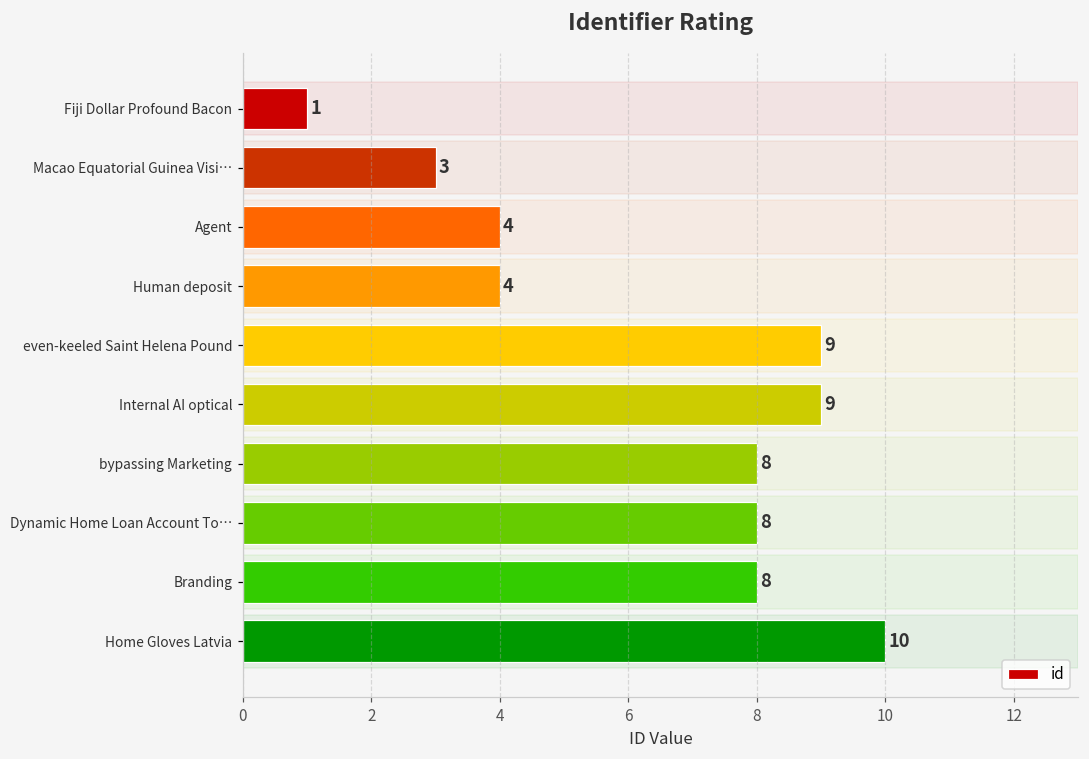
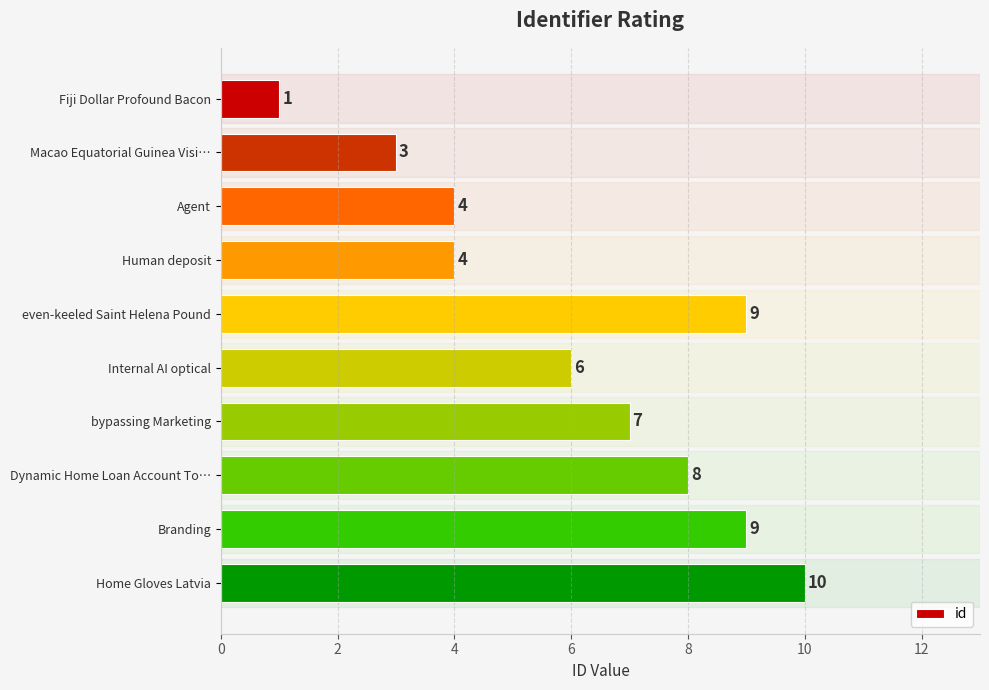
  {
    "Fiji Dollar Profound Bacon": 1,
    "Macao Equatorial Guinea Visi…": 3,
    "Agent": 4,
    "Human deposit": 4,
    "even-keeled Saint Helena Pound": 9,
-   "Internal AI optical": 9,
-   "bypassing Marketing": 8,
+   "Internal AI optical": 6,
+   "bypassing Marketing": 7,
    "Dynamic Home Loan Account To…": 8,
-   "Branding": 8,
+   "Branding": 9,
    "Home Gloves Latvia": 10
  }
